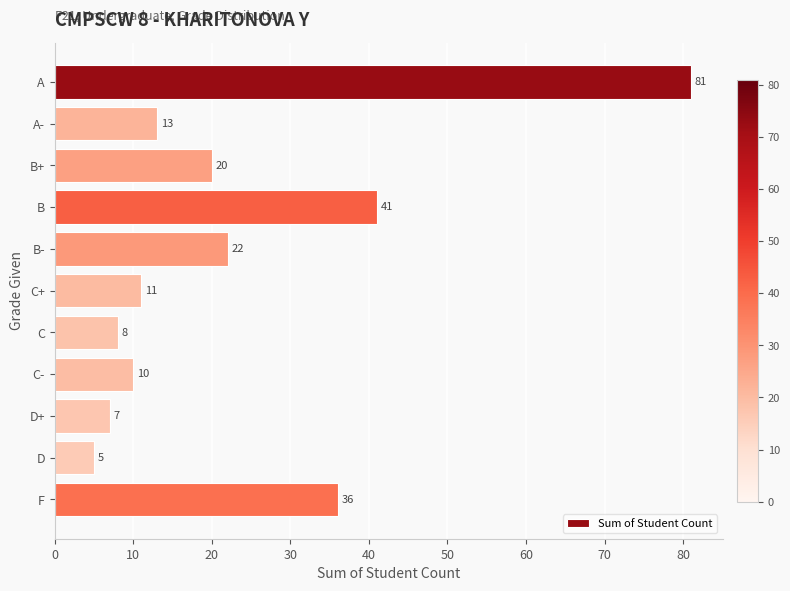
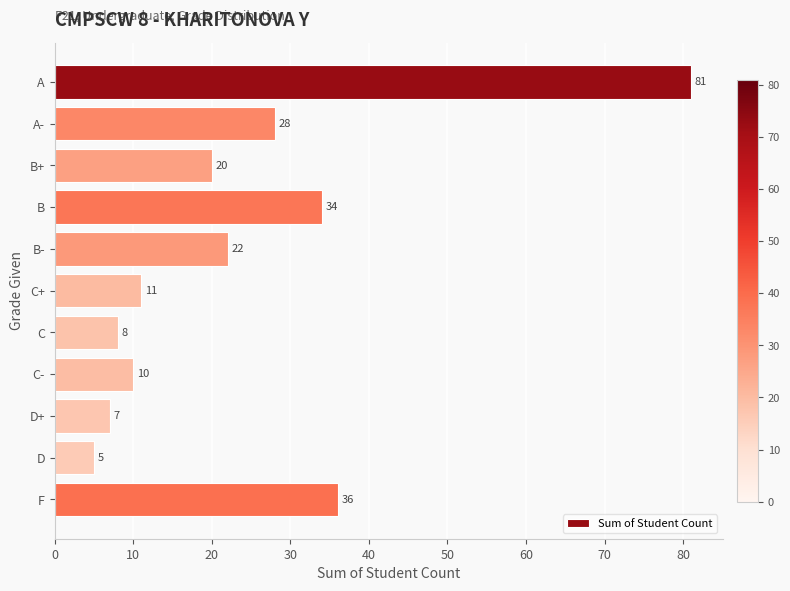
  {
    "A": 81,
-   "A-": 13,
+   "A-": 28,
    "B+": 20,
-   "B": 41,
+   "B": 34,
    "B-": 22,
    "C+": 11,
    "C": 8,
    "C-": 10,
    "D+": 7,
    "D": 5,
    "F": 36
  }
